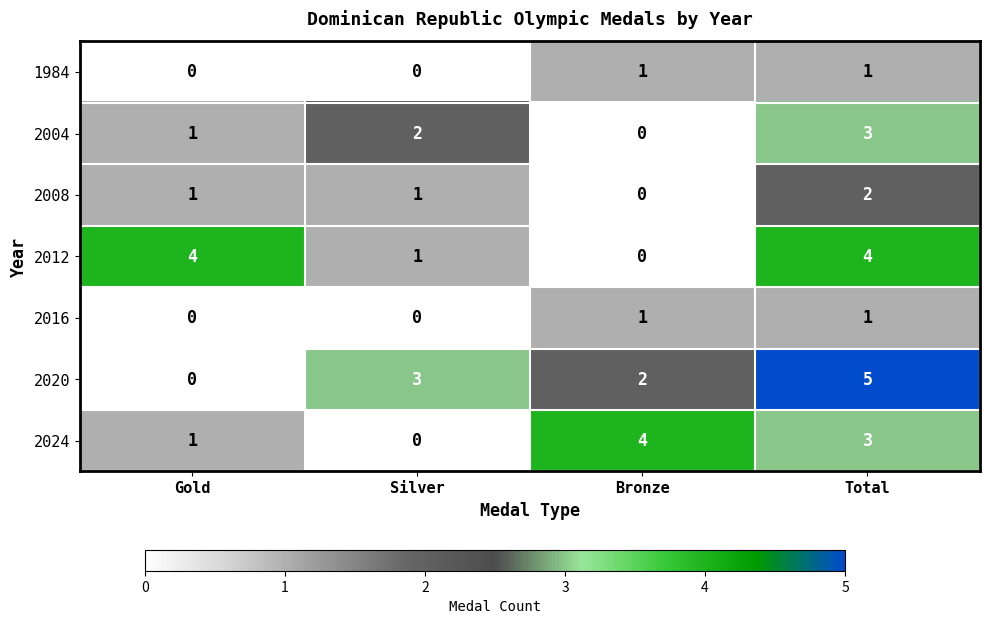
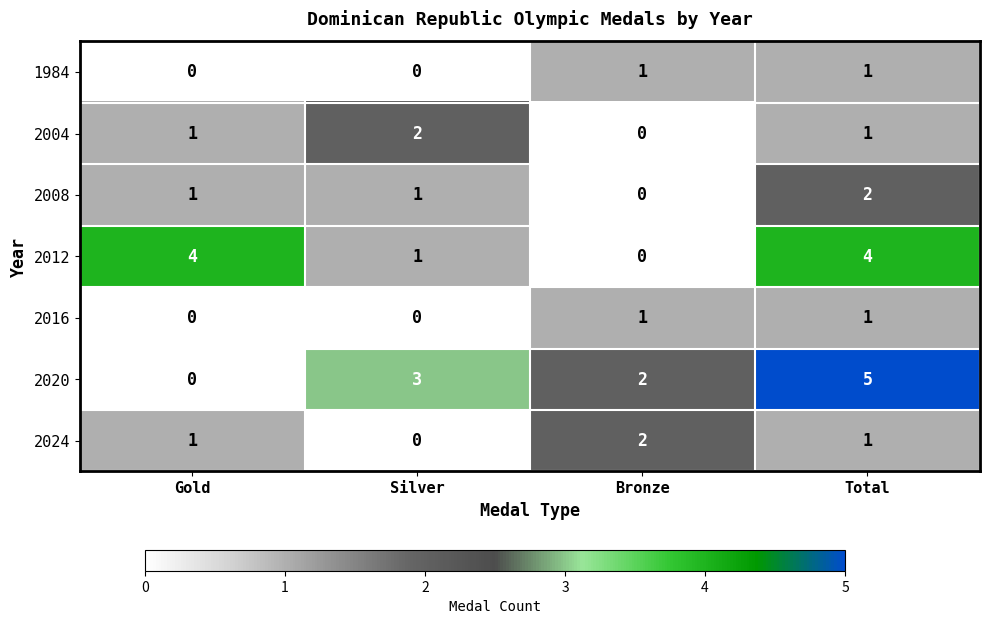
  {
    "1984": {
      "Gold": 0,
      "Silver": 0,
      "Bronze": 1,
      "Total": 1
    },
    "2004": {
      "Gold": 1,
      "Silver": 2,
      "Bronze": 0,
-     "Total": 3
+     "Total": 1
    },
    "2008": {
      "Gold": 1,
      "Silver": 1,
      "Bronze": 0,
      "Total": 2
    },
    "2012": {
      "Gold": 4,
      "Silver": 1,
      "Bronze": 0,
      "Total": 4
    },
    "2016": {
      "Gold": 0,
      "Silver": 0,
      "Bronze": 1,
      "Total": 1
    },
    "2020": {
      "Gold": 0,
      "Silver": 3,
      "Bronze": 2,
      "Total": 5
    },
    "2024": {
      "Gold": 1,
      "Silver": 0,
-     "Bronze": 4,
-     "Total": 3
+     "Bronze": 2,
+     "Total": 1
    }
  }
